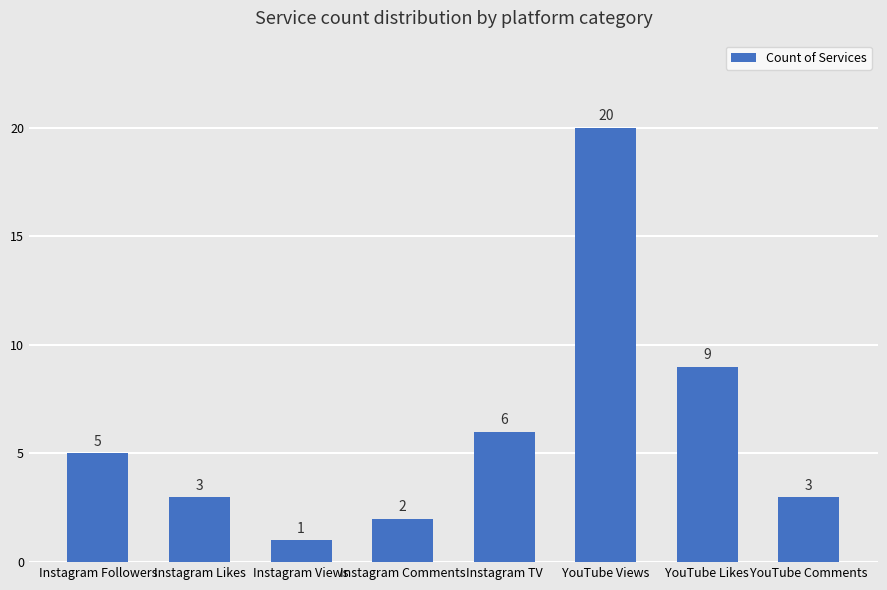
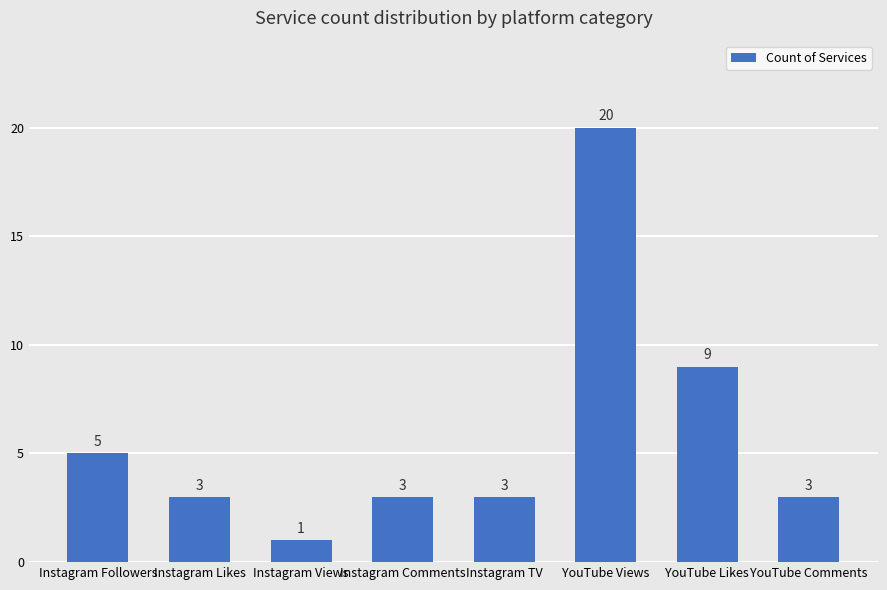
  {
    "Instagram Followers": 5,
    "Instagram Likes": 3,
    "Instagram Views": 1,
-   "Instagram Comments": 2,
-   "Instagram TV": 6,
+   "Instagram Comments": 3,
+   "Instagram TV": 3,
    "YouTube Views": 20,
    "YouTube Likes": 9,
    "YouTube Comments": 3
  }
